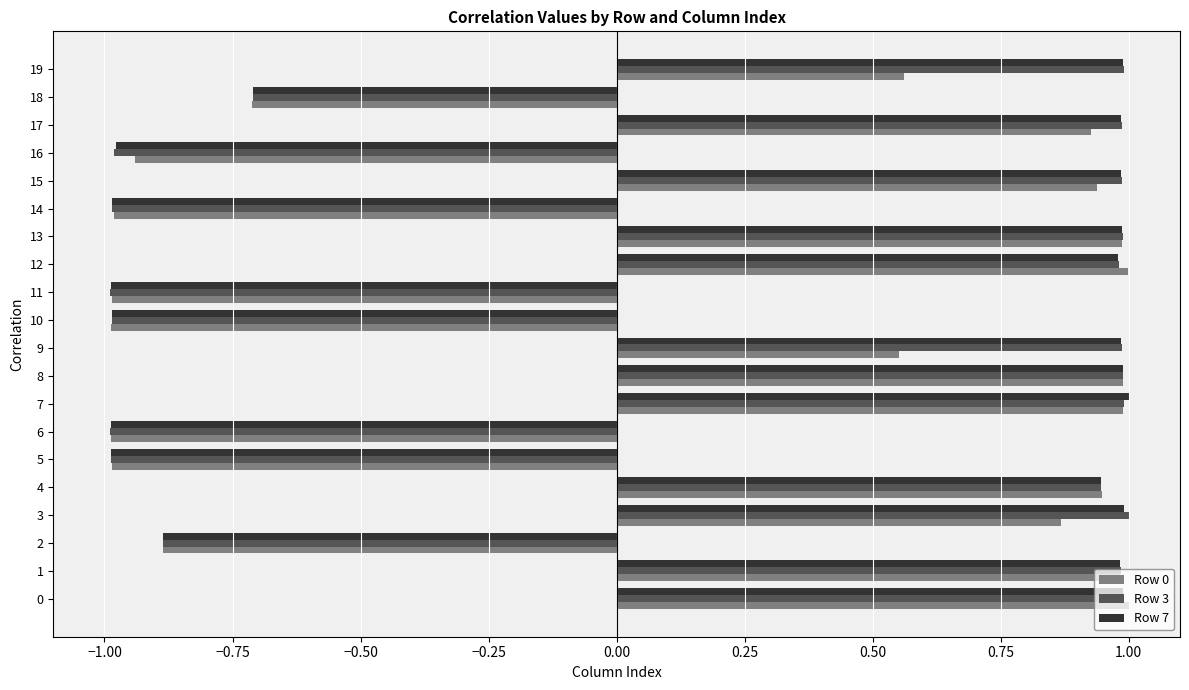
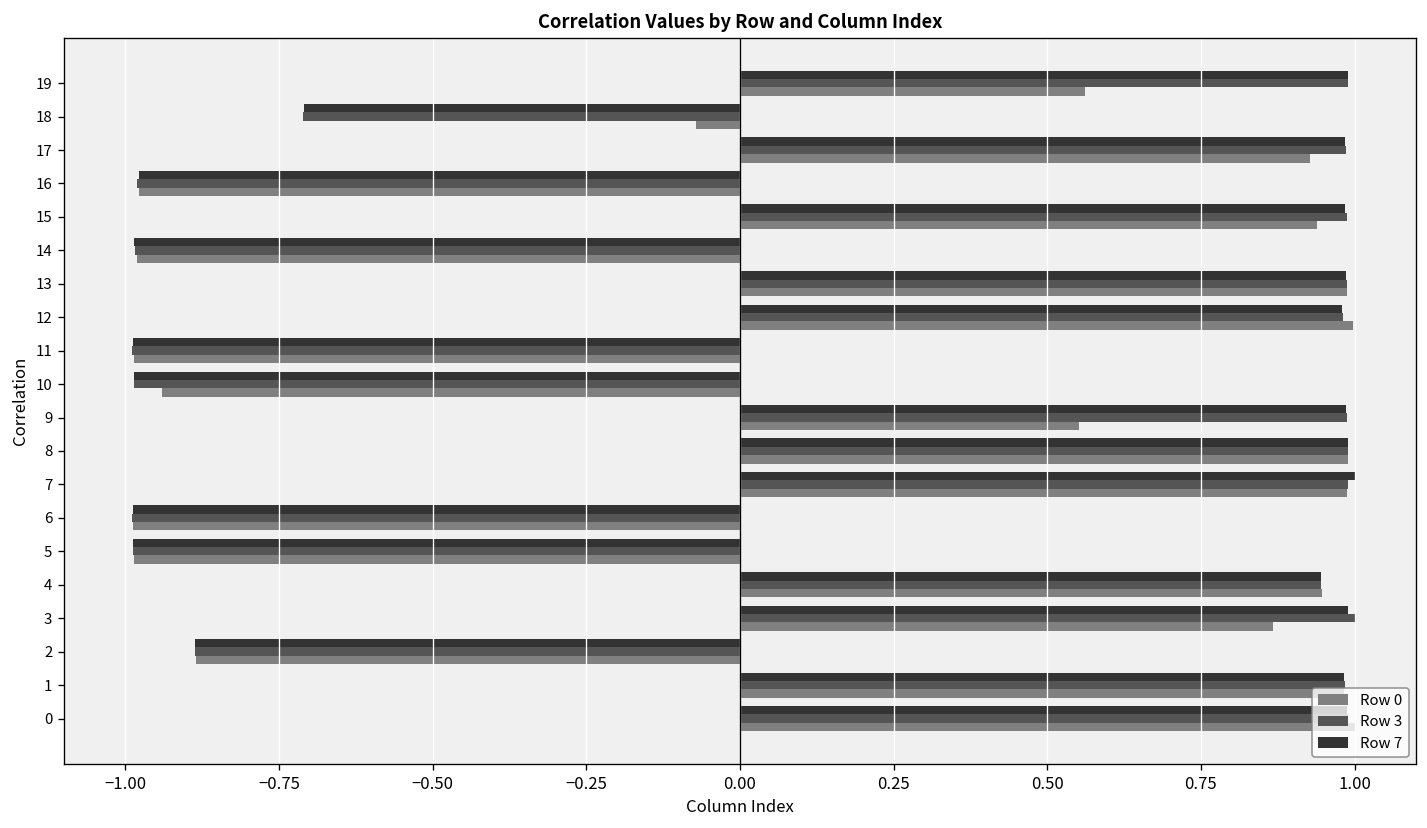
  {
    "Row 0": {
      "19": 0.56,
-     "18": -0.71,
+     "18": -0.07,
      "17": 0.93,
-     "16": -0.94,
+     "16": -0.98,
      "15": 0.94,
      "14": -0.98,
      "13": 0.99,
      "12": 1.00,
      "11": -0.99,
-     "10": -0.99,
+     "10": -0.94,
      "9": 0.55,
      "8": 0.99,
      "7": 0.99,
      "6": -0.99,
      "5": -0.99,
      "4": 0.95,
      "3": 0.87,
      "2": -0.88
    }
  }
